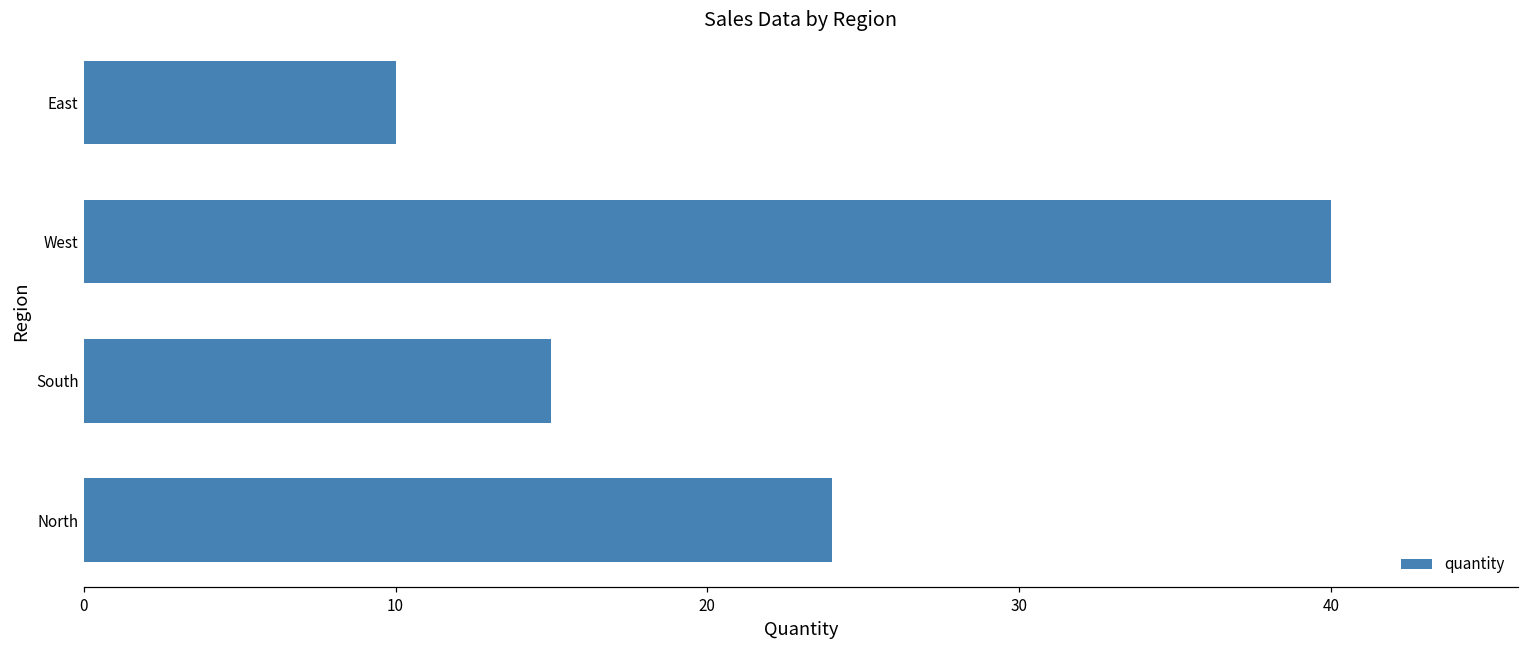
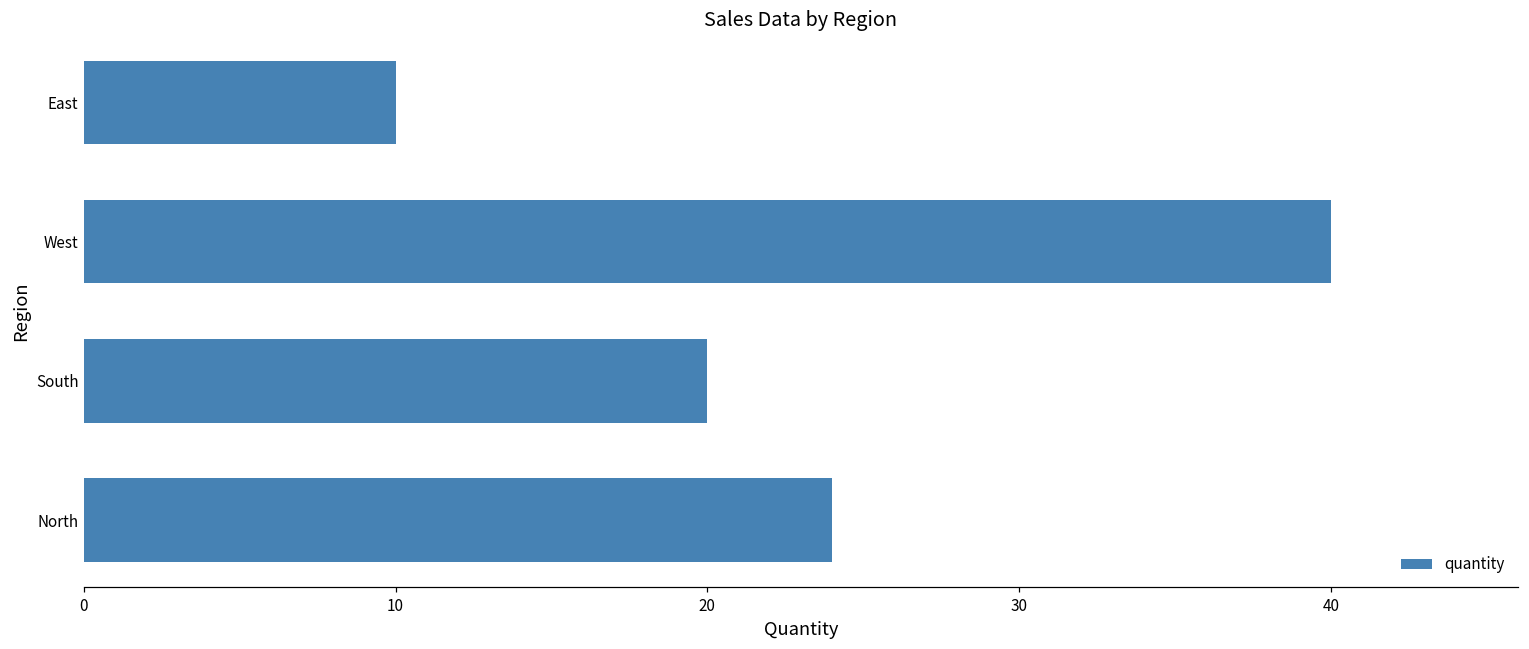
  {
    "East": 10,
    "West": 40,
-   "South": 15,
+   "South": 20,
    "North": 24
  }
